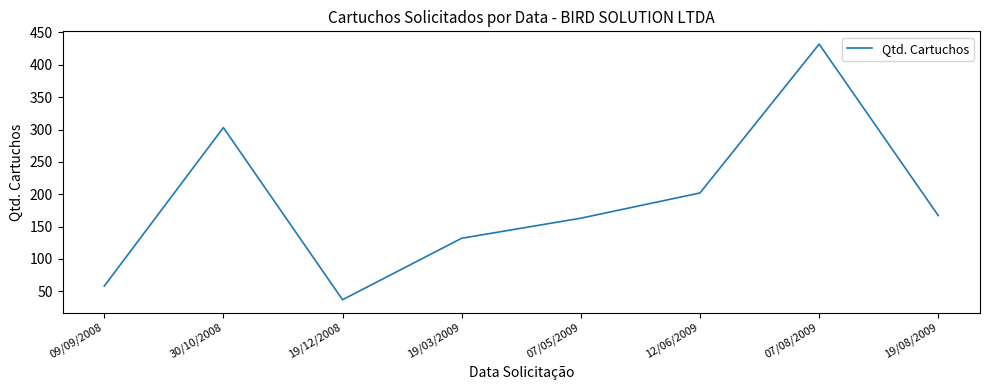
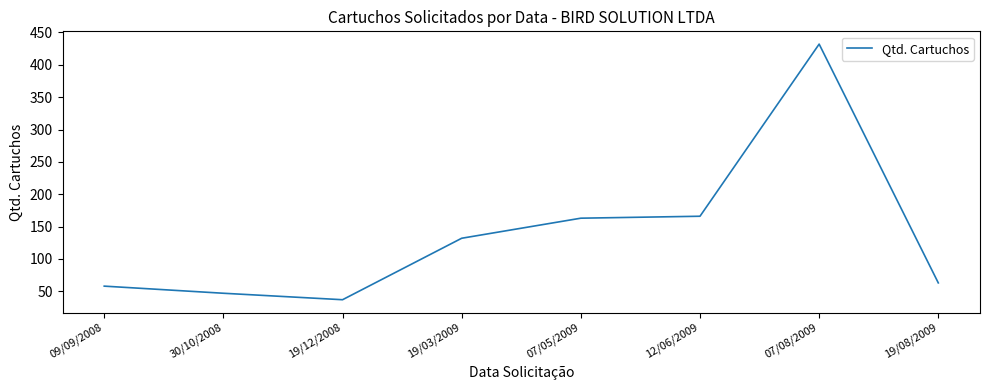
  {
    "09/09/2008": 60,
-   "30/10/2008": 300,
+   "30/10/2008": 50,
    "19/12/2008": 40,
    "19/03/2009": 130,
    "07/05/2009": 160,
-   "12/06/2009": 200,
+   "12/06/2009": 170,
    "07/08/2009": 430,
-   "19/08/2009": 170
+   "19/08/2009": 60
  }
